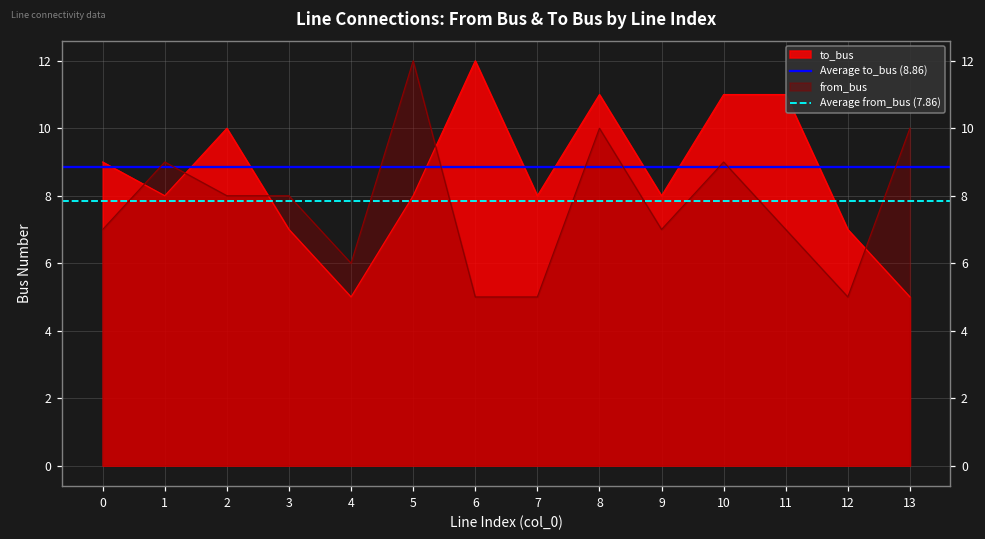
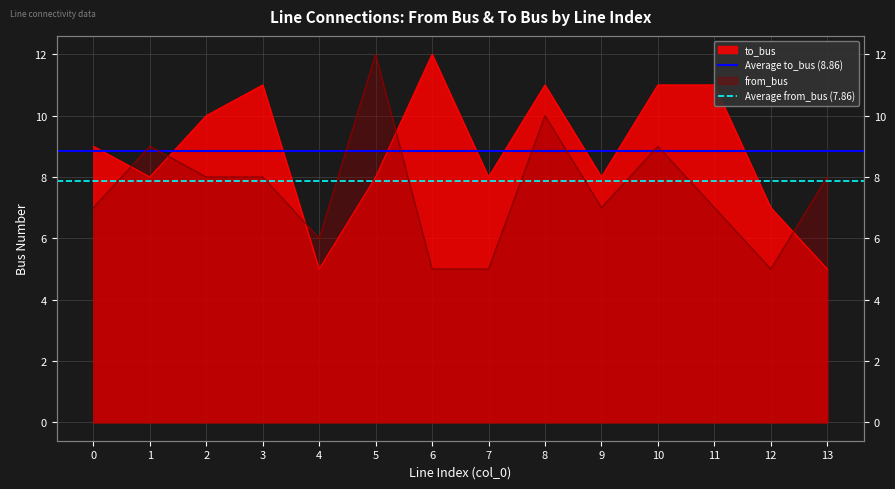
  {
    "to_bus": {
      "0": 9,
      "1": 8,
      "2": 10,
-     "3": 7,
+     "3": 11,
      "4": 5,
      "5": 8,
      "6": 12,
      "7": 8,
      "8": 11,
      "9": 8,
      "10": 11,
      "12": 7,
      "13": 5
    },
    "from_bus": {
      "0": 7,
      "1": 9,
      "2": 8,
      "3": 8,
      "4": 6,
      "5": 12,
      "6": 5,
      "7": 5,
      "8": 10,
      "9": 7,
      "10": 9,
      "11": 7,
      "12": 5,
-     "13": 10
+     "13": 8
    }
  }
